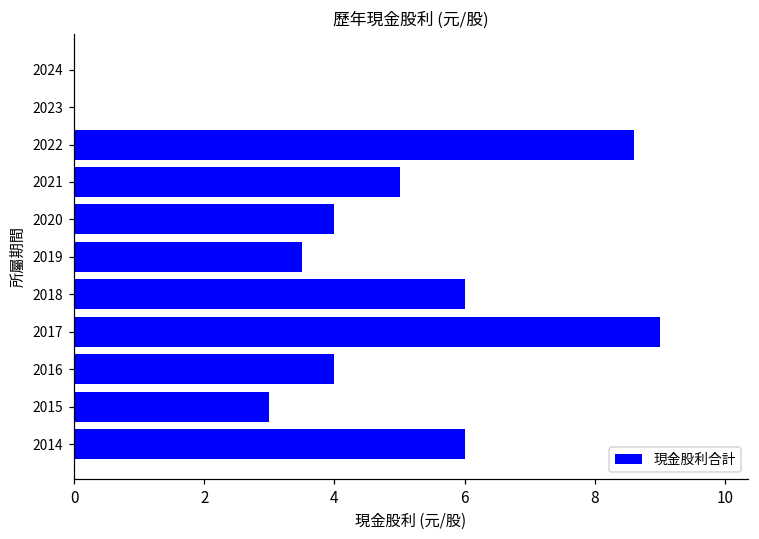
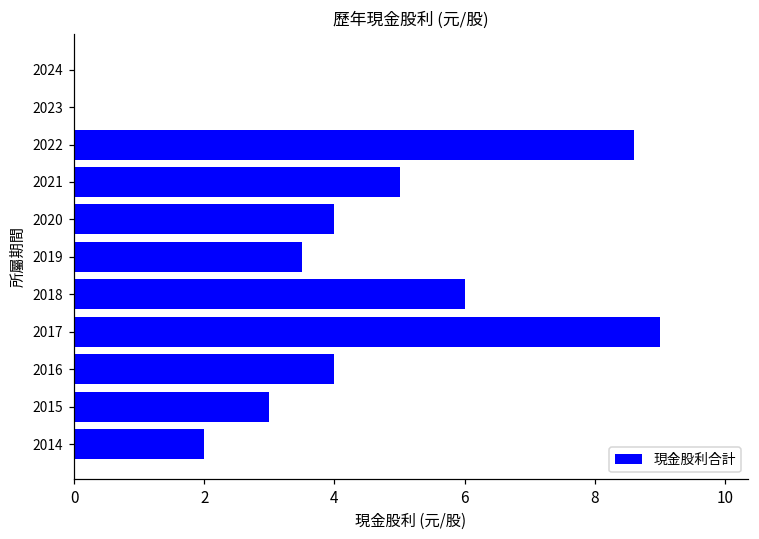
  {
    "2024": 0,
    "2023": 0,
    "2022": 8.6,
    "2021": 5,
    "2020": 4,
    "2019": 3.5,
    "2018": 6,
    "2017": 9,
    "2016": 4,
    "2015": 3,
-   "2014": 6
+   "2014": 2
  }
